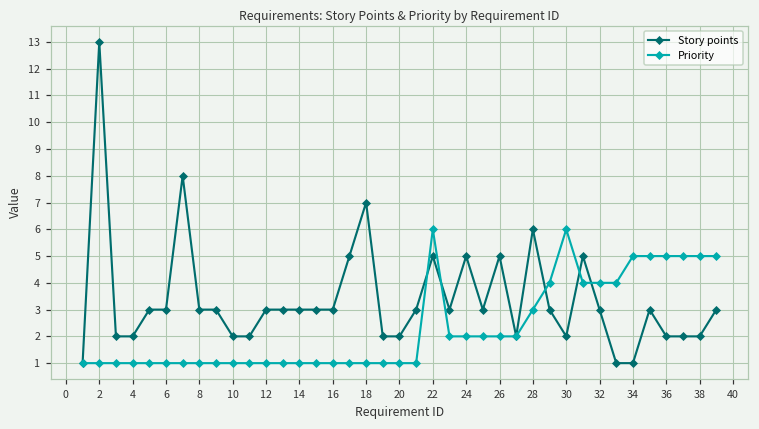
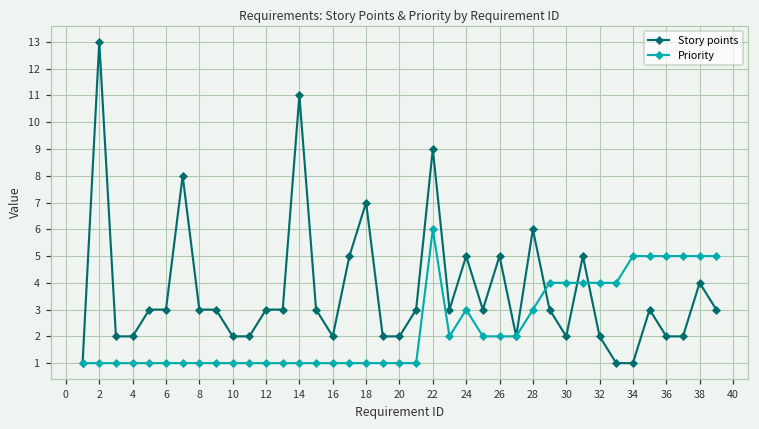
  {
    "Story points": {
      "2": 13,
      "4": 2,
      "6": 3,
      "8": 3,
      "10": 2,
      "12": 3,
-     "14": 3,
-     "16": 3,
+     "14": 11,
+     "16": 2,
      "18": 7,
      "20": 2,
-     "22": 5,
+     "22": 9,
      "24": 5,
      "26": 5,
      "28": 6,
      "30": 2,
-     "32": 3,
+     "32": 2,
      "34": 1,
      "36": 2,
-     "38": 2
+     "38": 4
    },
    "Priority": {
      "2": 1,
      "4": 1,
      "6": 1,
      "8": 1,
      "10": 1,
      "12": 1,
      "14": 1,
      "16": 1,
      "18": 1,
      "20": 1,
      "22": 6,
-     "24": 2,
+     "24": 3,
      "26": 2,
      "28": 3,
-     "30": 6,
+     "30": 4,
      "32": 4,
      "34": 5,
      "36": 5,
      "38": 5
    }
  }
